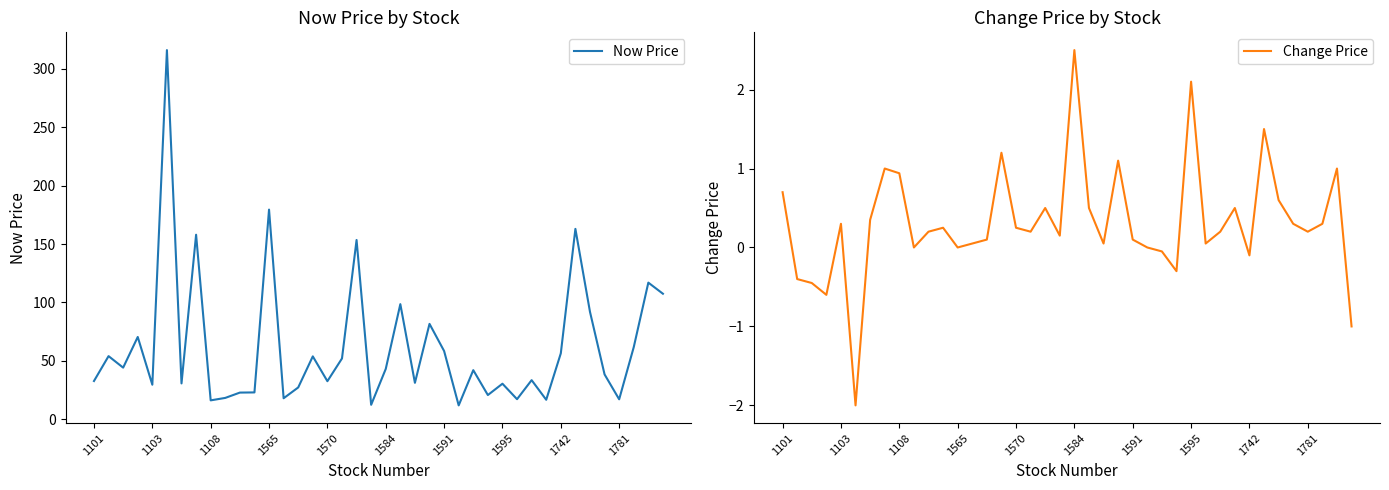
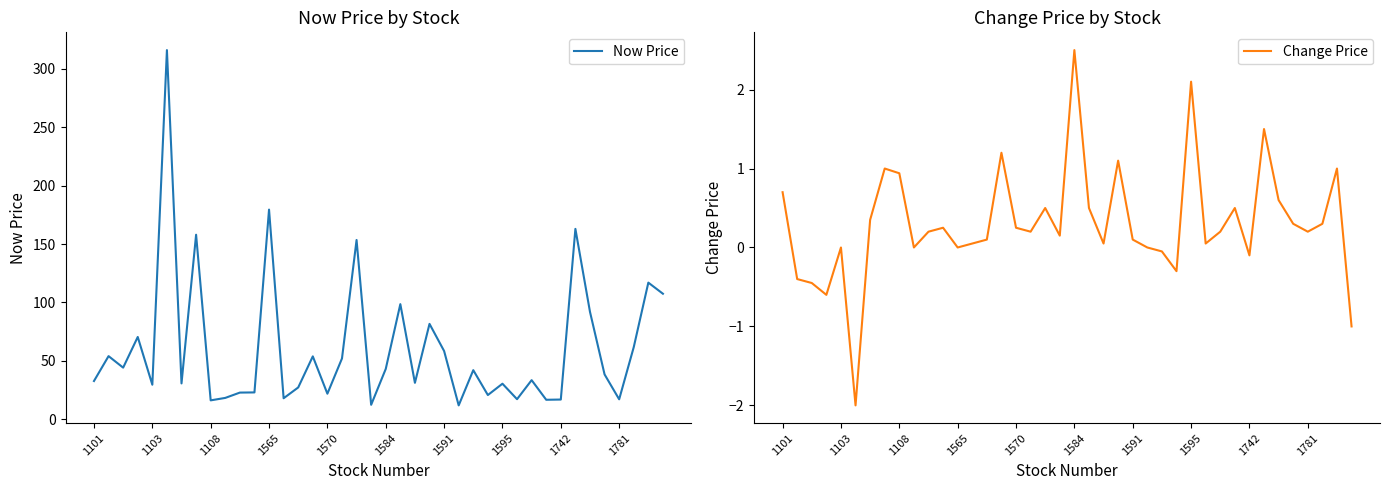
  {
    "Now Price by Stock": {
      "1101": 33,
      "1103": 30,
      "1108": 16,
      "1565": 180,
-     "1570": 33,
+     "1570": 22,
      "1584": 43,
      "1591": 59,
      "1595": 31,
-     "1742": 56,
+     "1742": 17,
      "1781": 17
    },
    "Change Price by Stock": {
      "1101": 0.7,
-     "1103": 0.3,
+     "1103": 0.0,
      "1108": 0.9,
      "1565": 0.0,
      "1570": 0.3,
      "1584": 2.5,
      "1591": 0.1,
      "1595": 2.1,
      "1742": -0.1,
      "1781": 0.2
    }
  }
